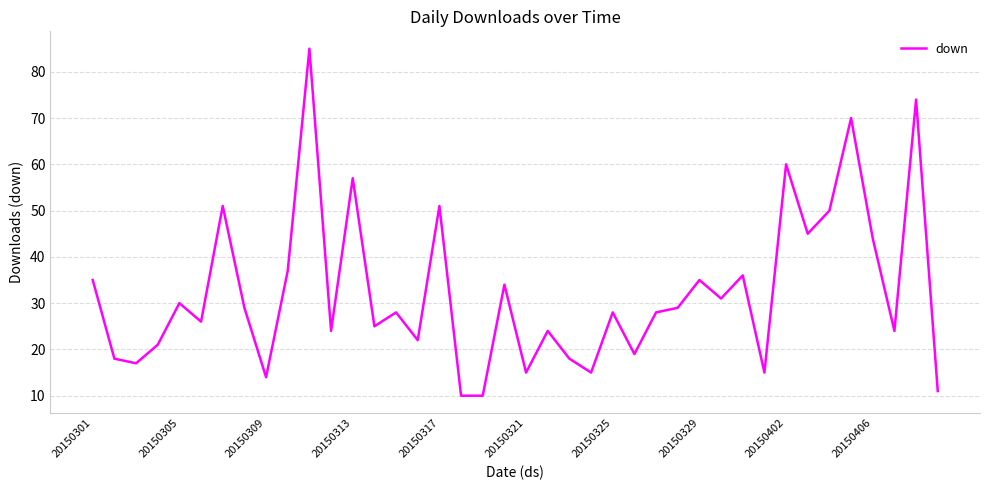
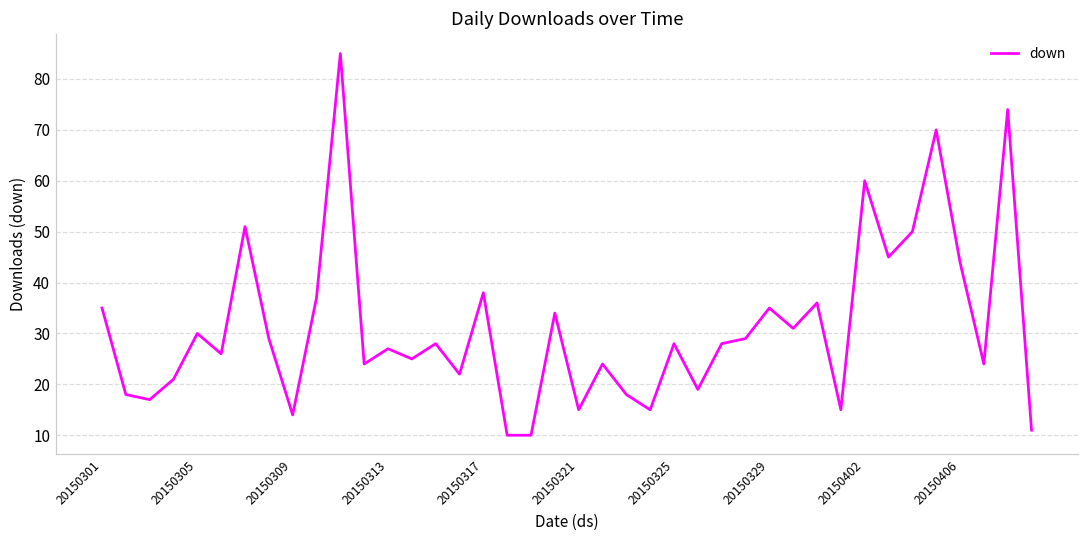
  {
    "20150301": 35,
    "20150305": 30,
    "20150309": 14,
-   "20150313": 57,
-   "20150317": 51,
+   "20150313": 27,
+   "20150317": 38,
    "20150321": 15,
    "20150325": 28,
    "20150329": 35,
    "20150402": 60,
    "20150406": 44
  }
